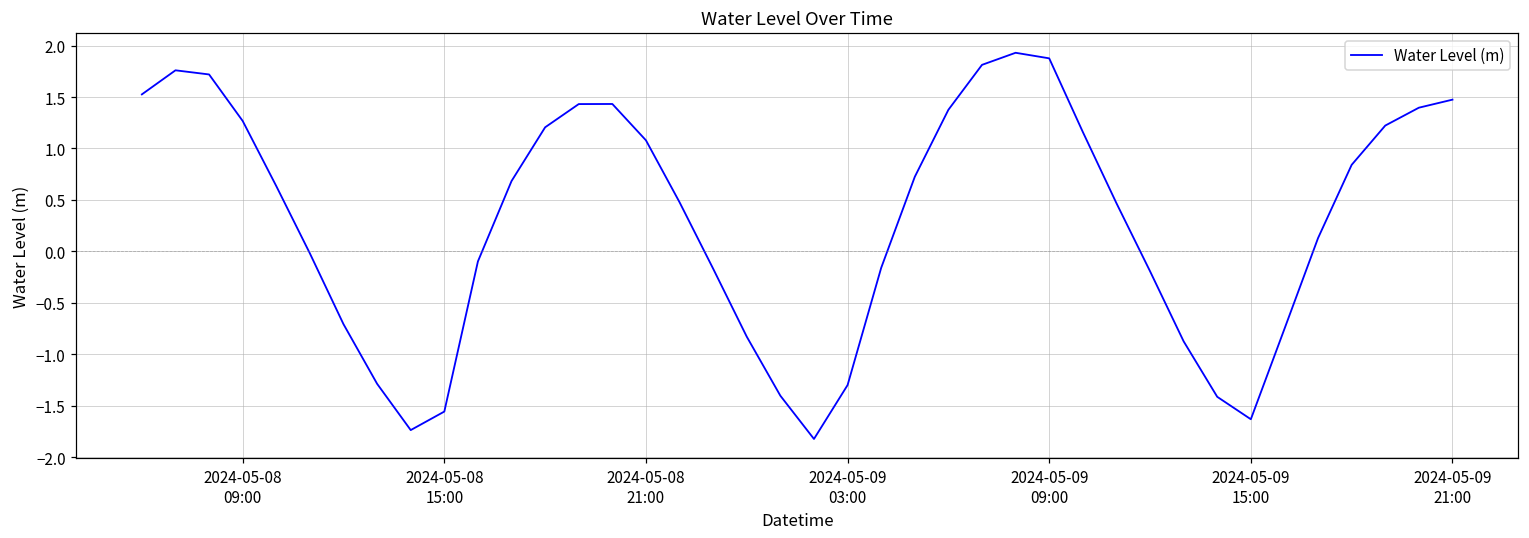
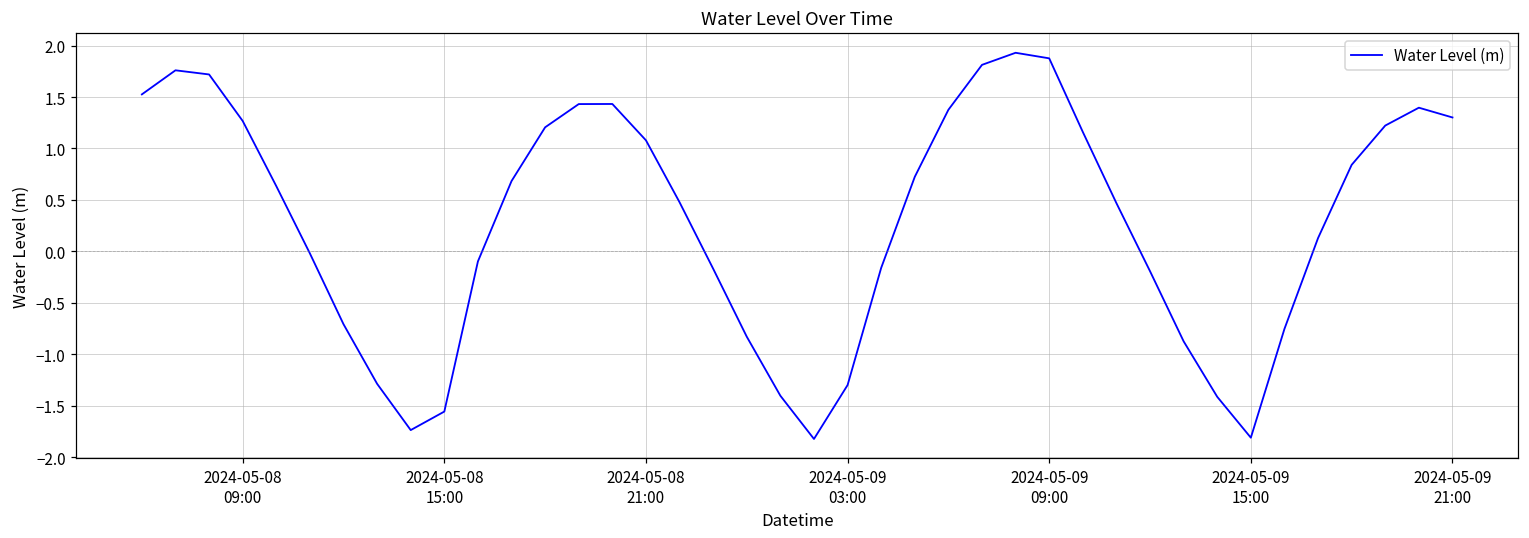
  {
    "2024-05-08 09:00": 1.3,
    "2024-05-08 15:00": -1.6,
    "2024-05-08 21:00": 1.1,
    "2024-05-09 03:00": -1.3,
    "2024-05-09 09:00": 1.9,
-   "2024-05-09 15:00": -1.6,
-   "2024-05-09 21:00": 1.5
+   "2024-05-09 15:00": -1.8,
+   "2024-05-09 21:00": 1.3
  }
